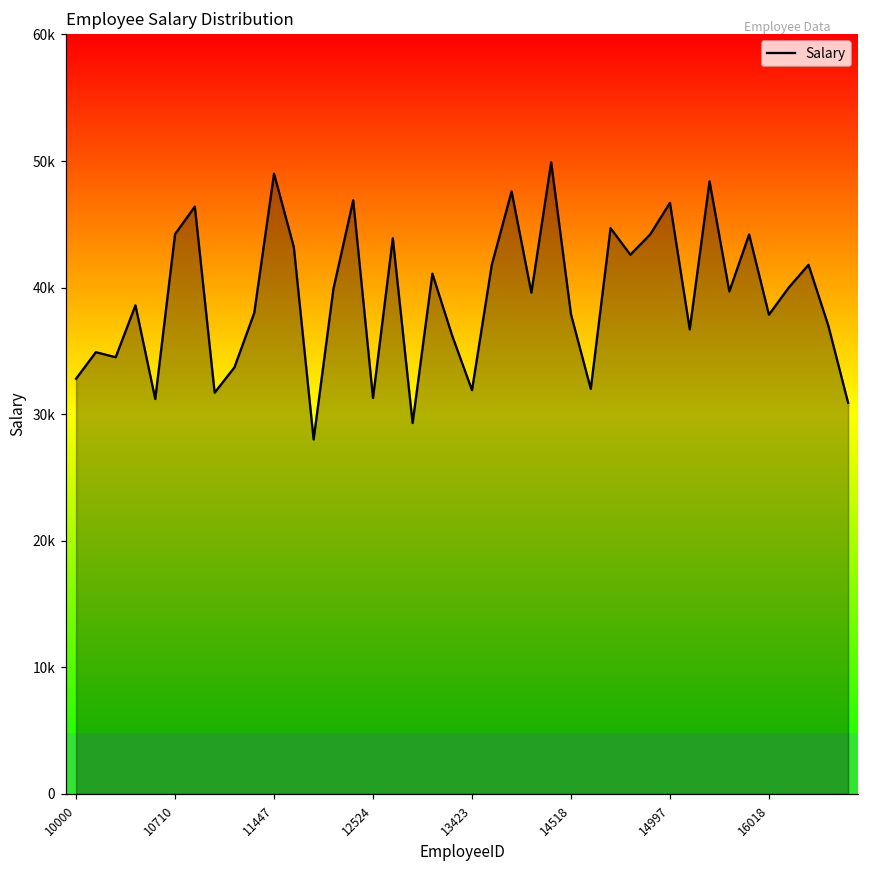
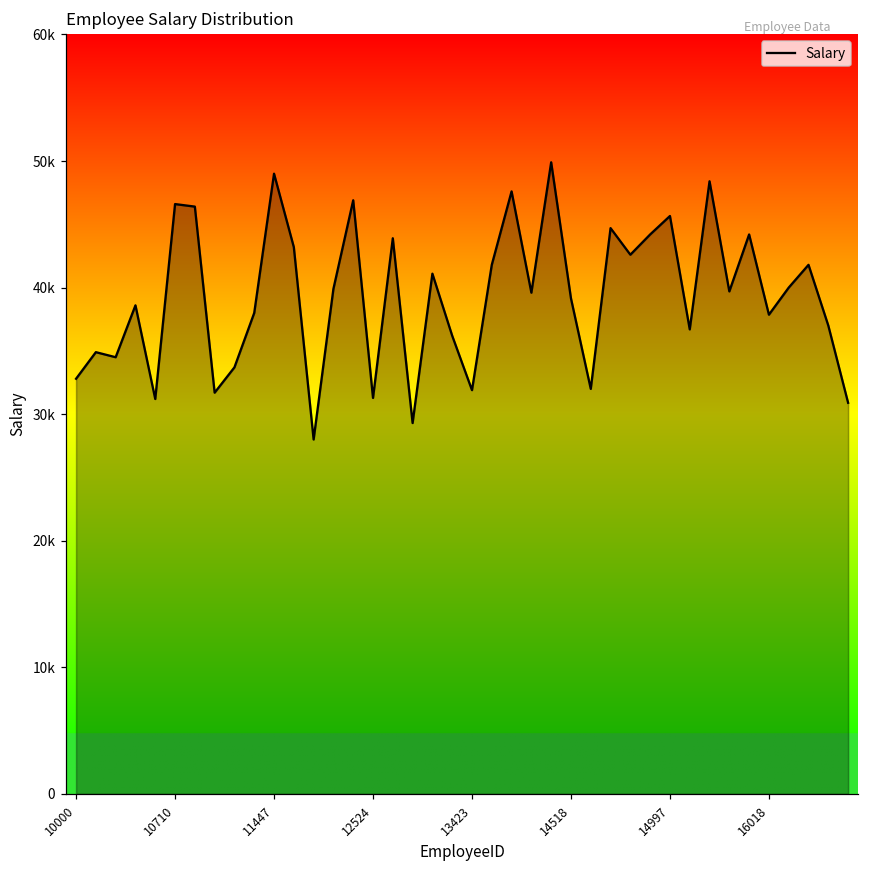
  {
    "10000": 32800,
-   "10710": 44200,
+   "10710": 46600,
    "11447": 49000,
    "12524": 31300,
    "13423": 31900,
-   "14518": 37900,
-   "14997": 46700,
+   "14518": 39200,
+   "14997": 45700,
    "16018": 37900
  }
